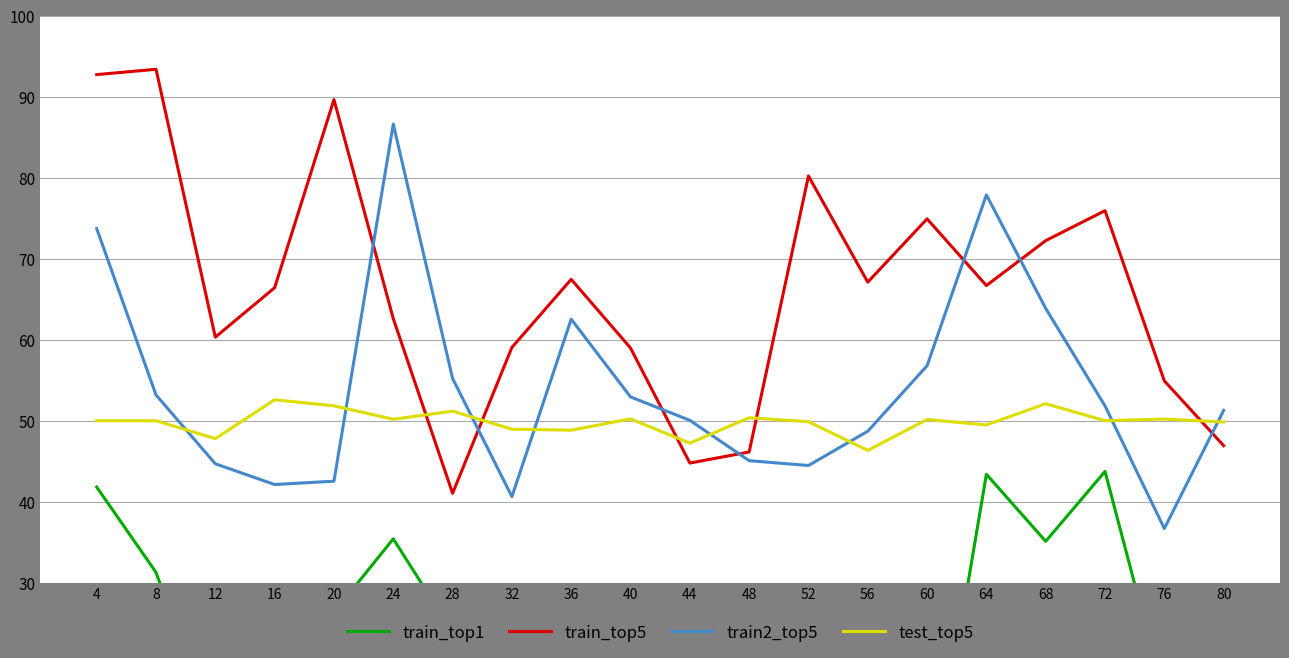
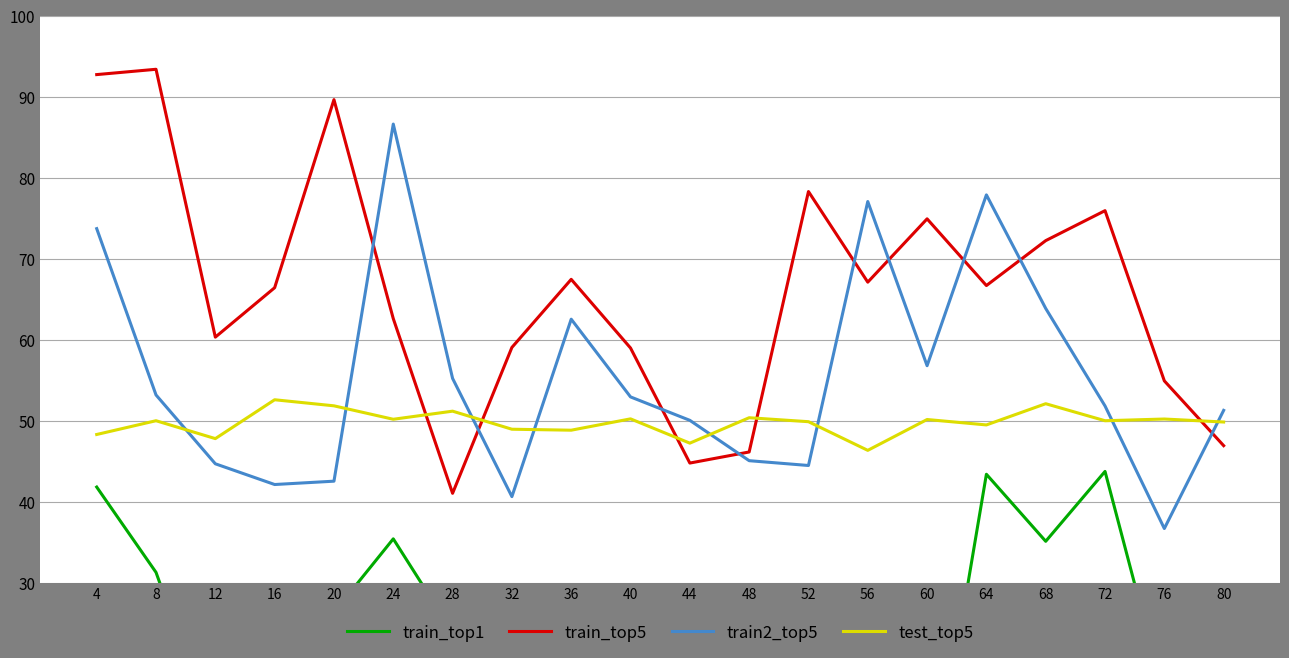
  {
    "train_top1": {
      "4": 42,
      "8": 31,
      "24": 35,
      "64": 43,
      "68": 35,
      "72": 44
    },
    "train_top5": {
      "4": 93,
      "8": 93,
      "12": 60,
      "16": 66,
      "20": 90,
      "24": 63,
      "28": 41,
      "32": 59,
      "36": 67,
      "40": 59,
      "44": 45,
      "48": 46,
-     "52": 80,
+     "52": 78,
      "56": 67,
      "60": 75,
      "64": 67,
      "68": 72,
      "72": 76,
      "76": 55,
      "80": 47
    },
    "train2_top5": {
      "4": 74,
      "8": 53,
      "12": 45,
      "16": 42,
      "20": 43,
      "24": 87,
      "28": 55,
      "32": 41,
      "36": 63,
      "40": 53,
      "44": 50,
      "48": 45,
      "52": 44,
-     "56": 49,
+     "56": 77,
      "60": 57,
      "64": 78,
      "68": 64,
      "72": 52,
      "76": 37,
      "80": 51
    },
    "test_top5": {
-     "4": 50,
+     "4": 48,
      "8": 50,
      "12": 48,
      "16": 53,
      "20": 52,
      "24": 50,
      "28": 51,
      "32": 49,
      "36": 49,
      "40": 50,
      "44": 47,
      "48": 50,
      "52": 50,
      "56": 46,
      "60": 50,
      "64": 49,
      "68": 52,
      "72": 50,
      "76": 50,
      "80": 50
    }
  }
